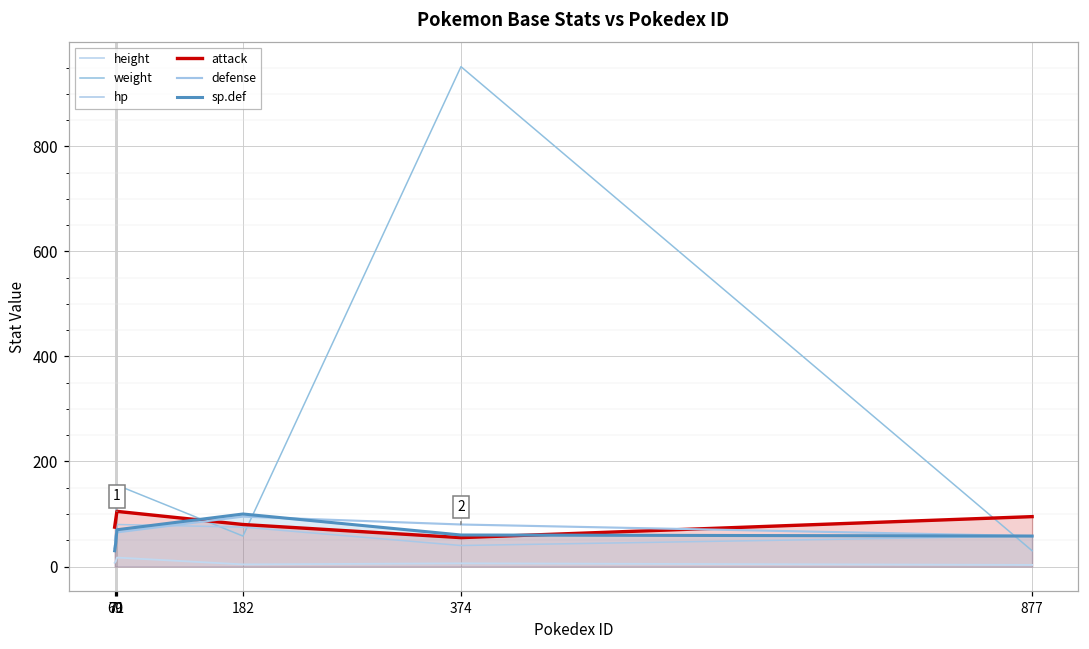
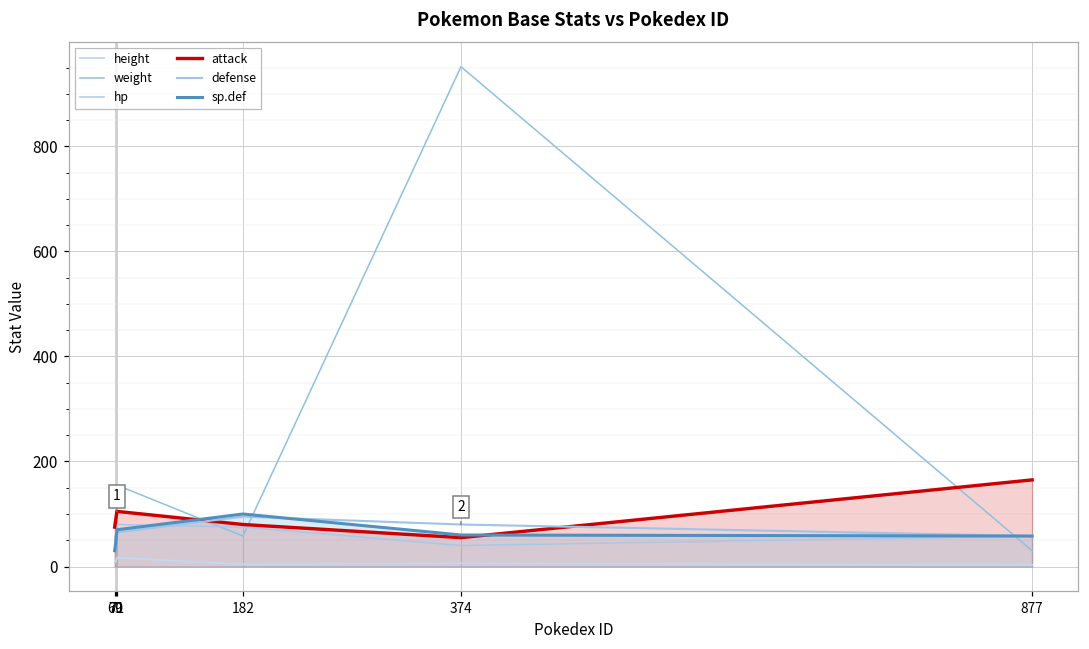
  {
    "attack": {
-     "877": 100
+     "877": 170
    }
  }
